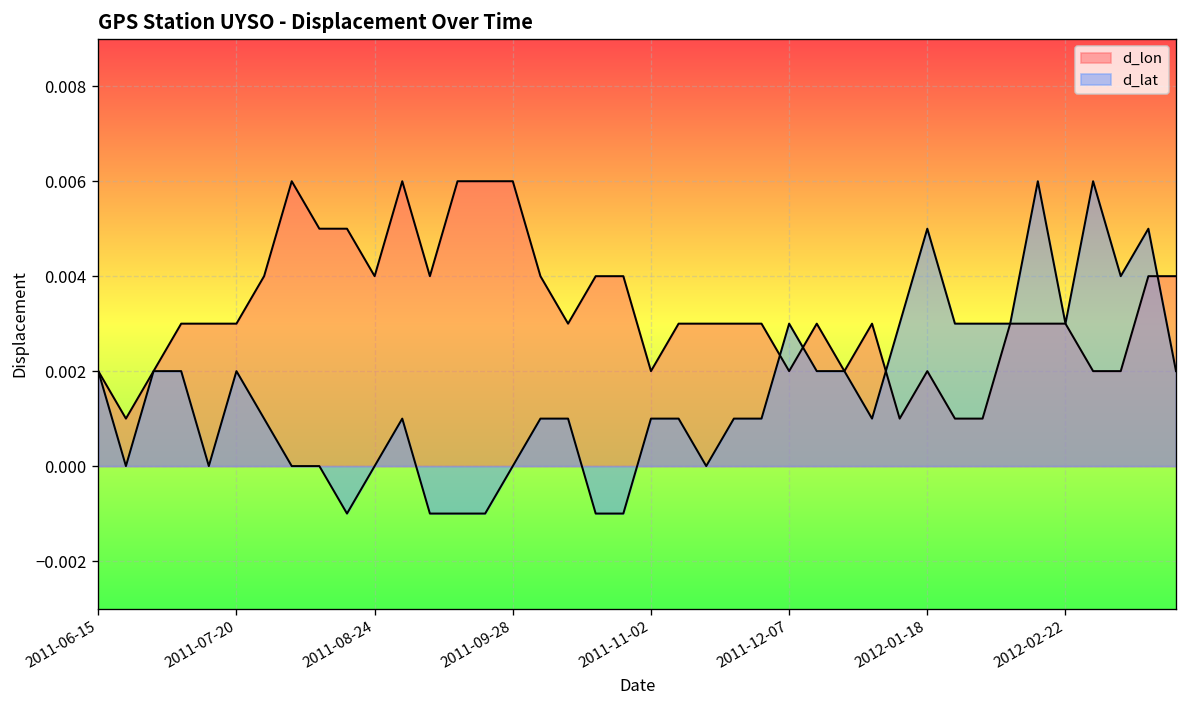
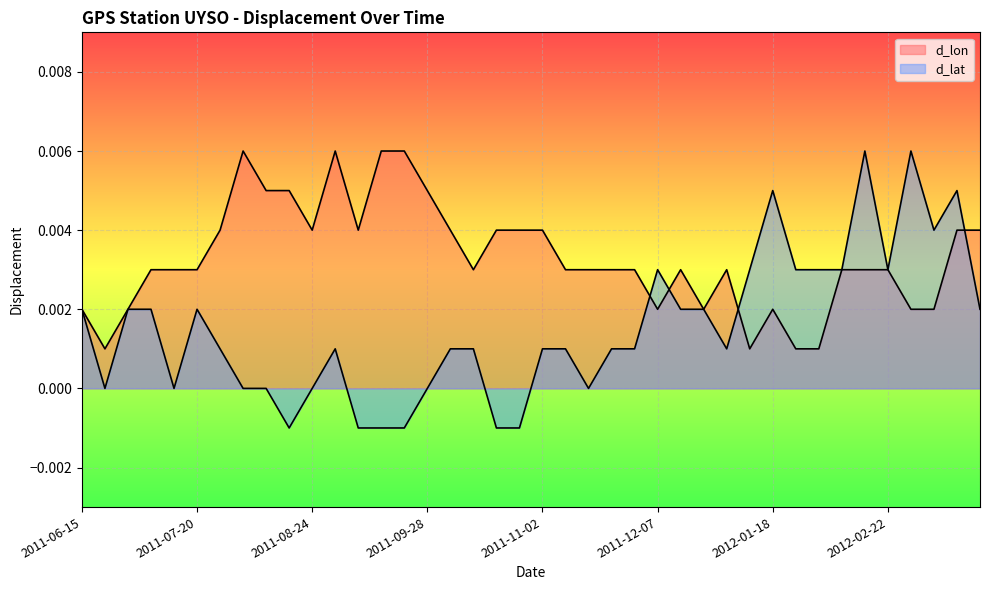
  {
    "d_lon": {
      "2011-07-20": 0.003,
      "2011-08-24": 0.004,
-     "2011-09-28": 0.006,
-     "2011-11-02": 0.002,
+     "2011-09-28": 0.005,
+     "2011-11-02": 0.004,
      "2011-12-07": 0.002,
      "2012-01-18": 0.002
    }
  }
